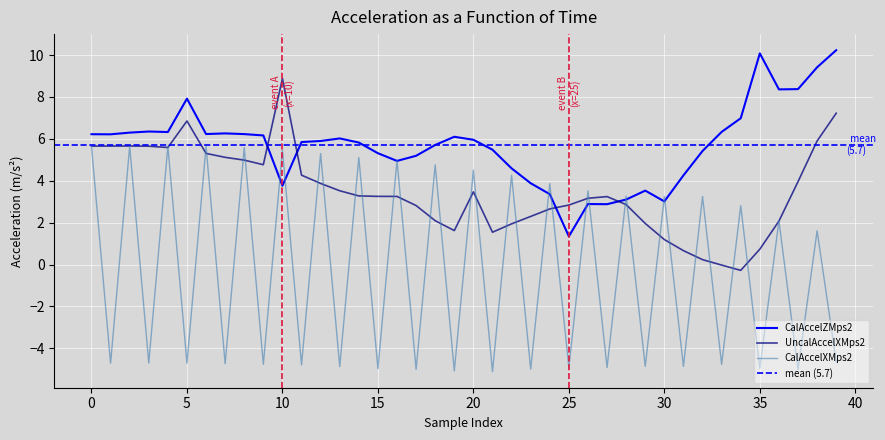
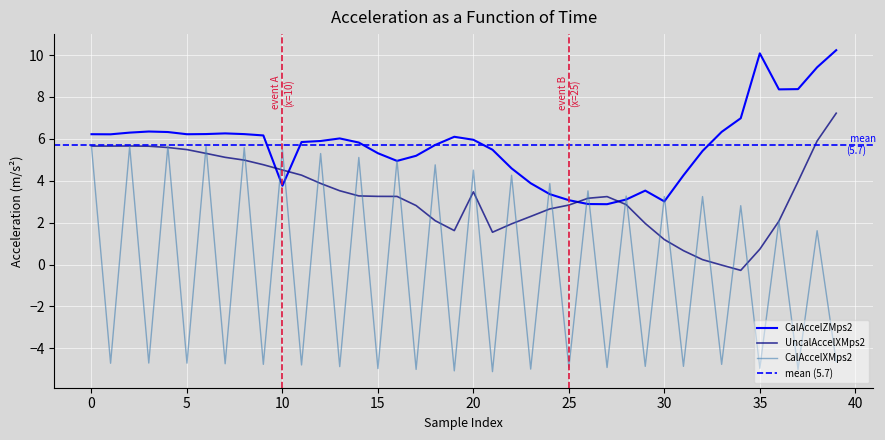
  {
    "CalAccelZMps2": {
      "0": 6.2,
-     "5": 7.9,
+     "5": 6.2,
      "10": 3.8,
      "15": 5.3,
      "20": 6.0,
-     "25": 1.3,
+     "25": 3.1,
      "30": 3.0,
      "35": 10.1
    },
    "UncalAccelXMps2": {
-     "5": 6.9,
-     "10": 8.9,
+     "5": 5.5,
+     "10": 4.5,
      "15": 3.3,
      "20": 3.5,
      "25": 2.8,
      "30": 1.2,
      "35": 0.7
    },
    "CalAccelXMps2": {
      "5": -4.7,
      "10": 5.5,
      "15": -5.0,
      "20": 4.5,
      "25": -4.9,
      "30": 3.2
    }
  }
